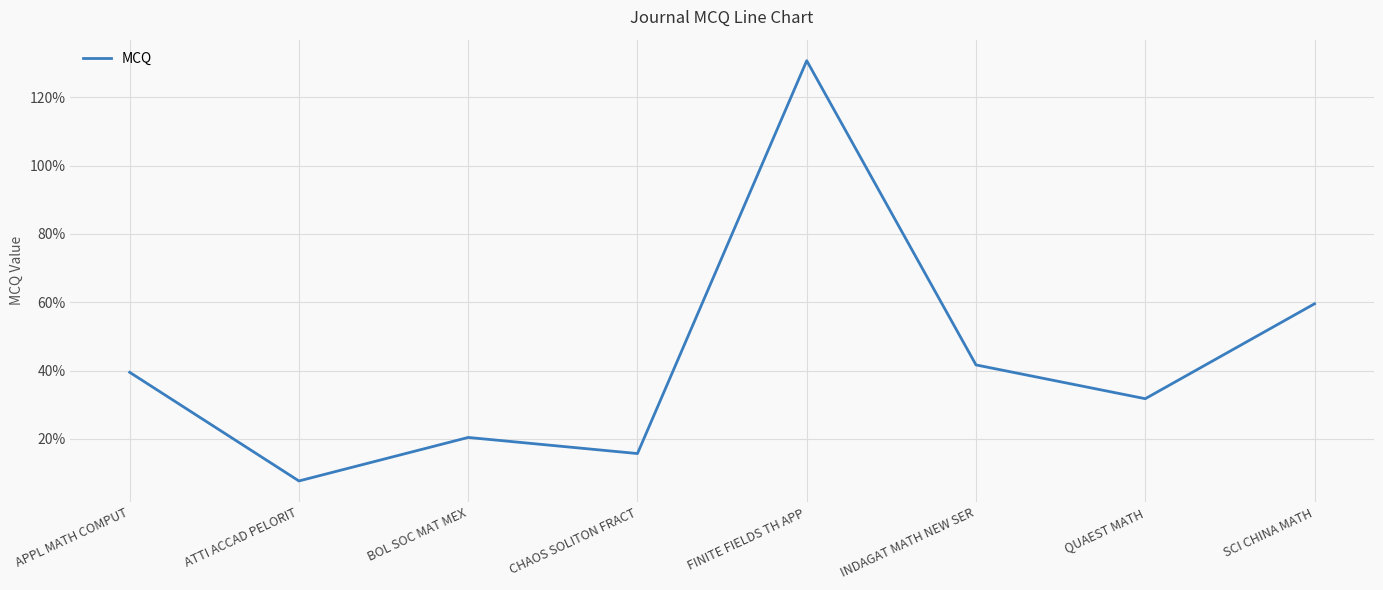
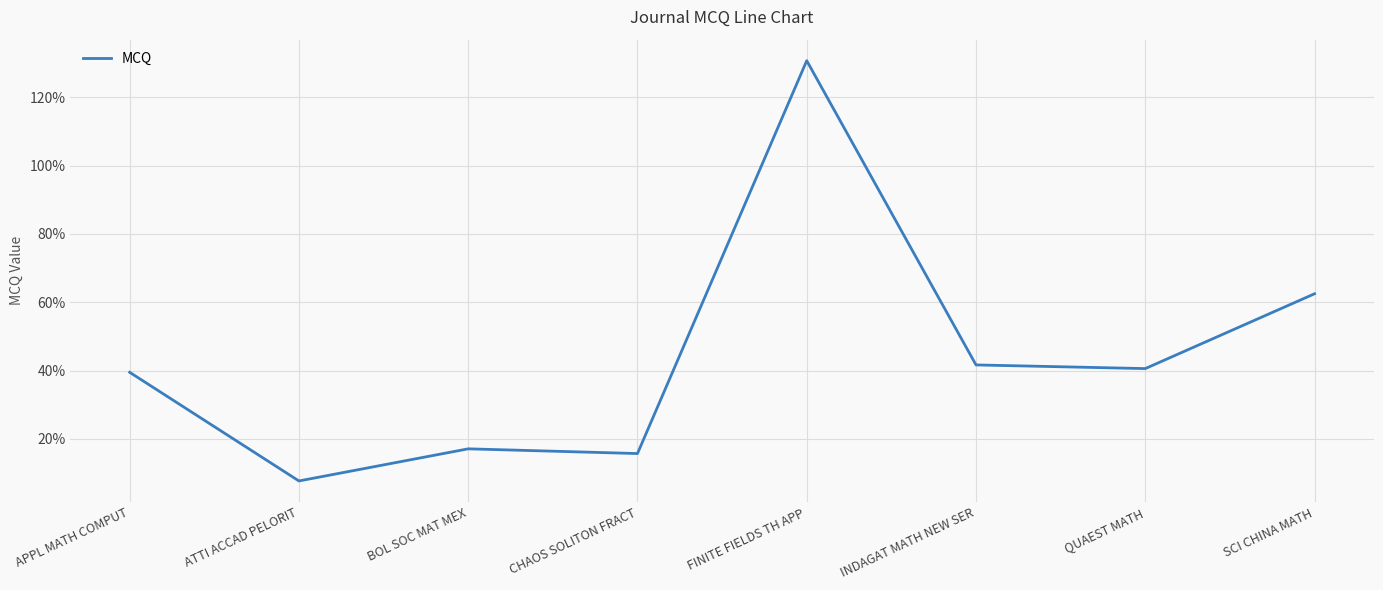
  {
    "APPL MATH COMPUT": "40%",
    "ATTI ACCAD PELORIT": "8%",
-   "BOL SOC MAT MEX": "20%",
+   "BOL SOC MAT MEX": "17%",
    "CHAOS SOLITON FRACT": "16%",
    "FINITE FIELDS TH APP": "131%",
    "INDAGAT MATH NEW SER": "42%",
-   "QUAEST MATH": "32%",
-   "SCI CHINA MATH": "60%"
+   "QUAEST MATH": "41%",
+   "SCI CHINA MATH": "62%"
  }
